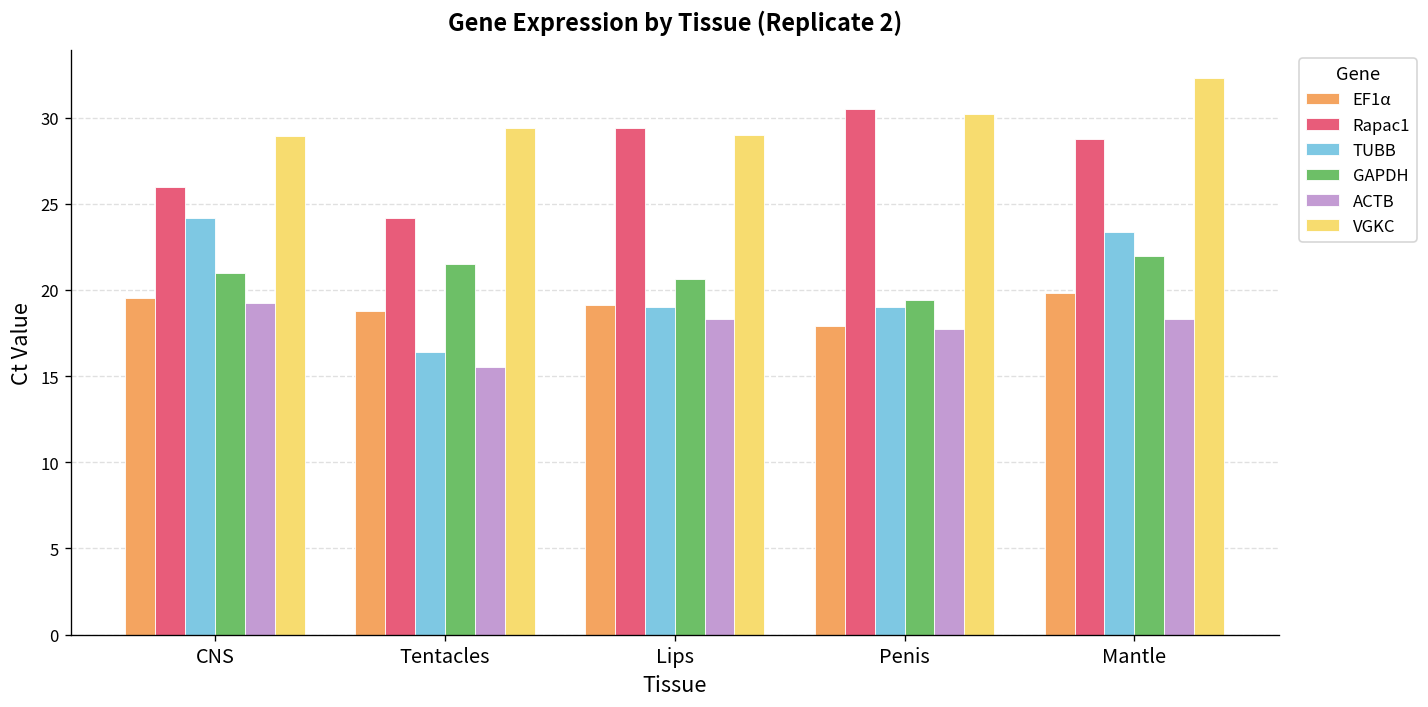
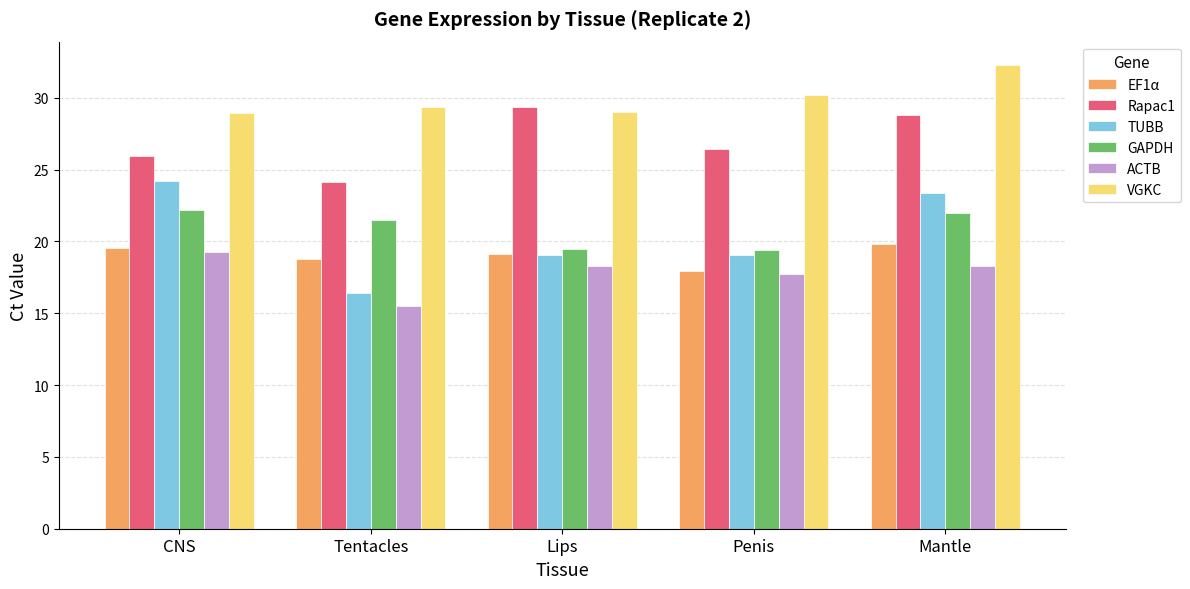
  {
    "Rapac1": {
      "CNS": 26.0,
      "Tentacles": 24.2,
      "Lips": 29.4,
-     "Penis": 30.5,
+     "Penis": 26.4,
      "Mantle": 28.8
    },
    "TUBB": {
      "CNS": 24.2,
      "Tentacles": 16.4,
      "Lips": 19.0,
      "Penis": 19.0,
      "Mantle": 23.4
    },
    "GAPDH": {
-     "CNS": 21.0,
+     "CNS": 22.2,
      "Tentacles": 21.5,
-     "Lips": 20.7,
+     "Lips": 19.5,
      "Penis": 19.4,
      "Mantle": 22.0
    },
    "ACTB": {
      "CNS": 19.3,
      "Tentacles": 15.5,
      "Lips": 18.3,
      "Penis": 17.7,
      "Mantle": 18.3
    }
  }
